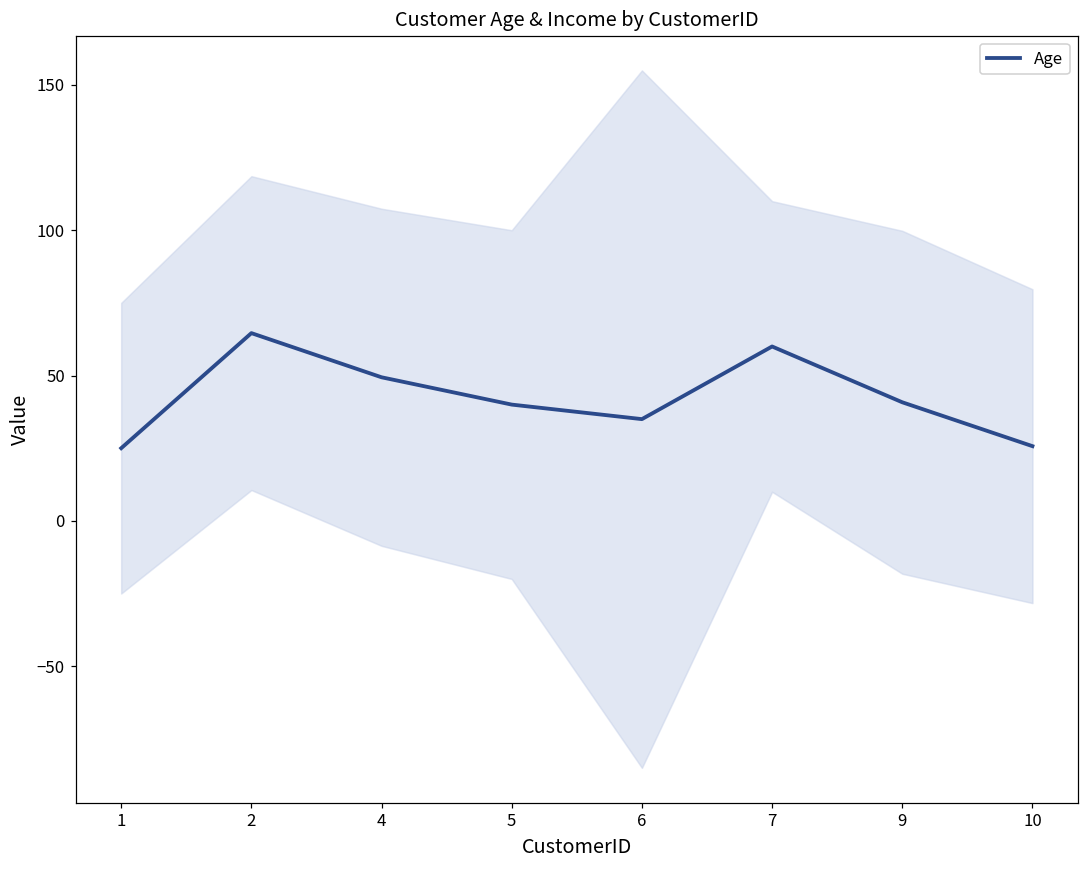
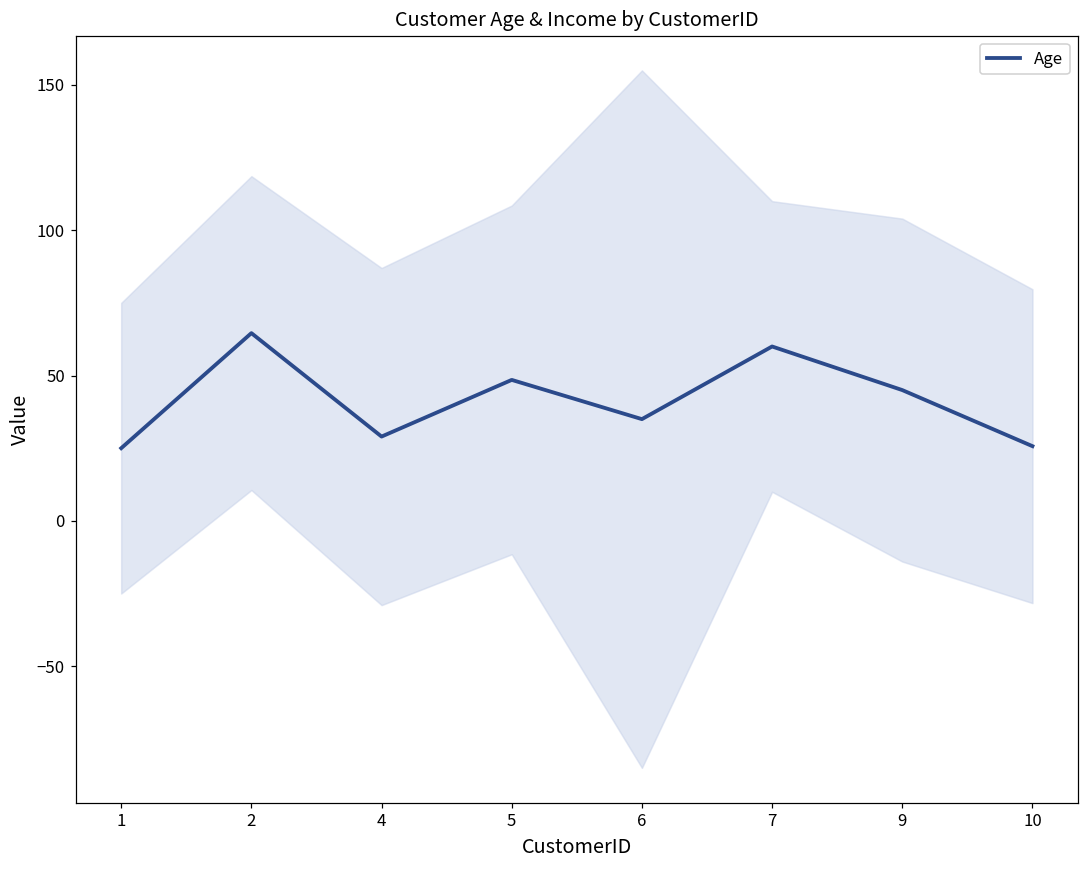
  {
    "Age": {
      "1": 25,
      "2": 65,
-     "4": 49,
-     "5": 40,
+     "4": 29,
+     "5": 49,
      "6": 35,
      "7": 60,
-     "9": 41,
+     "9": 45,
      "10": 26
    }
  }
